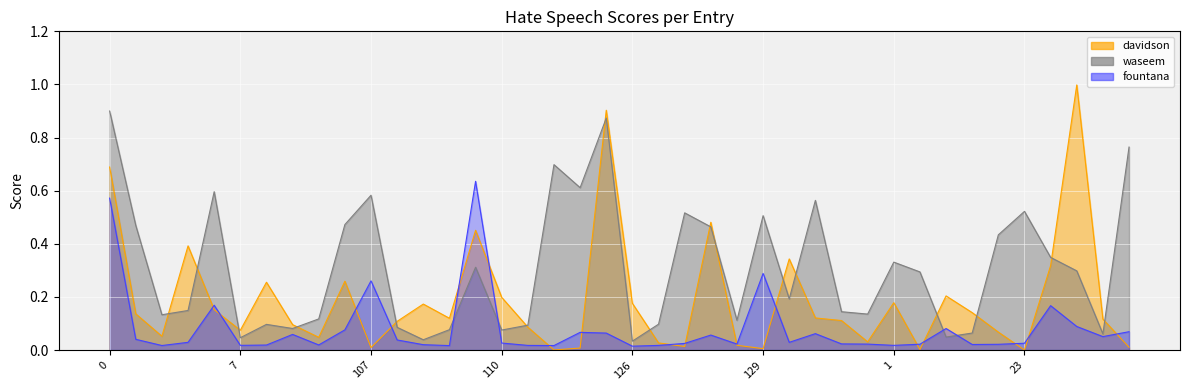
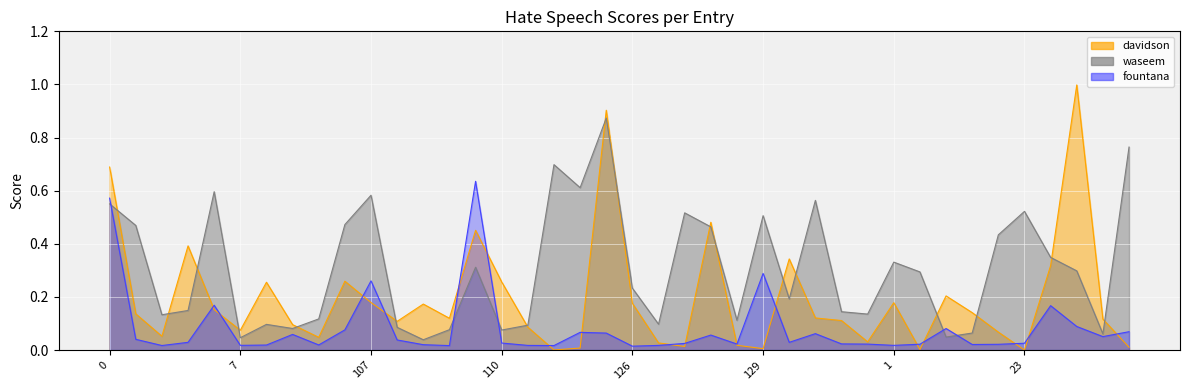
  {
    "davidson": {
      "0": 0.69,
-     "107": 0.01,
-     "110": 0.20,
+     "107": 0.18,
+     "110": 0.26,
      "126": 0.18,
      "129": 0.01
    },
    "waseem": {
-     "0": 0.90,
+     "0": 0.55,
      "107": 0.58,
      "110": 0.08,
-     "126": 0.03,
+     "126": 0.23,
      "129": 0.51
    },
    "fountana": {
      "0": 0.57,
      "107": 0.26,
      "110": 0.03,
      "126": 0.01,
      "129": 0.29
    }
  }
